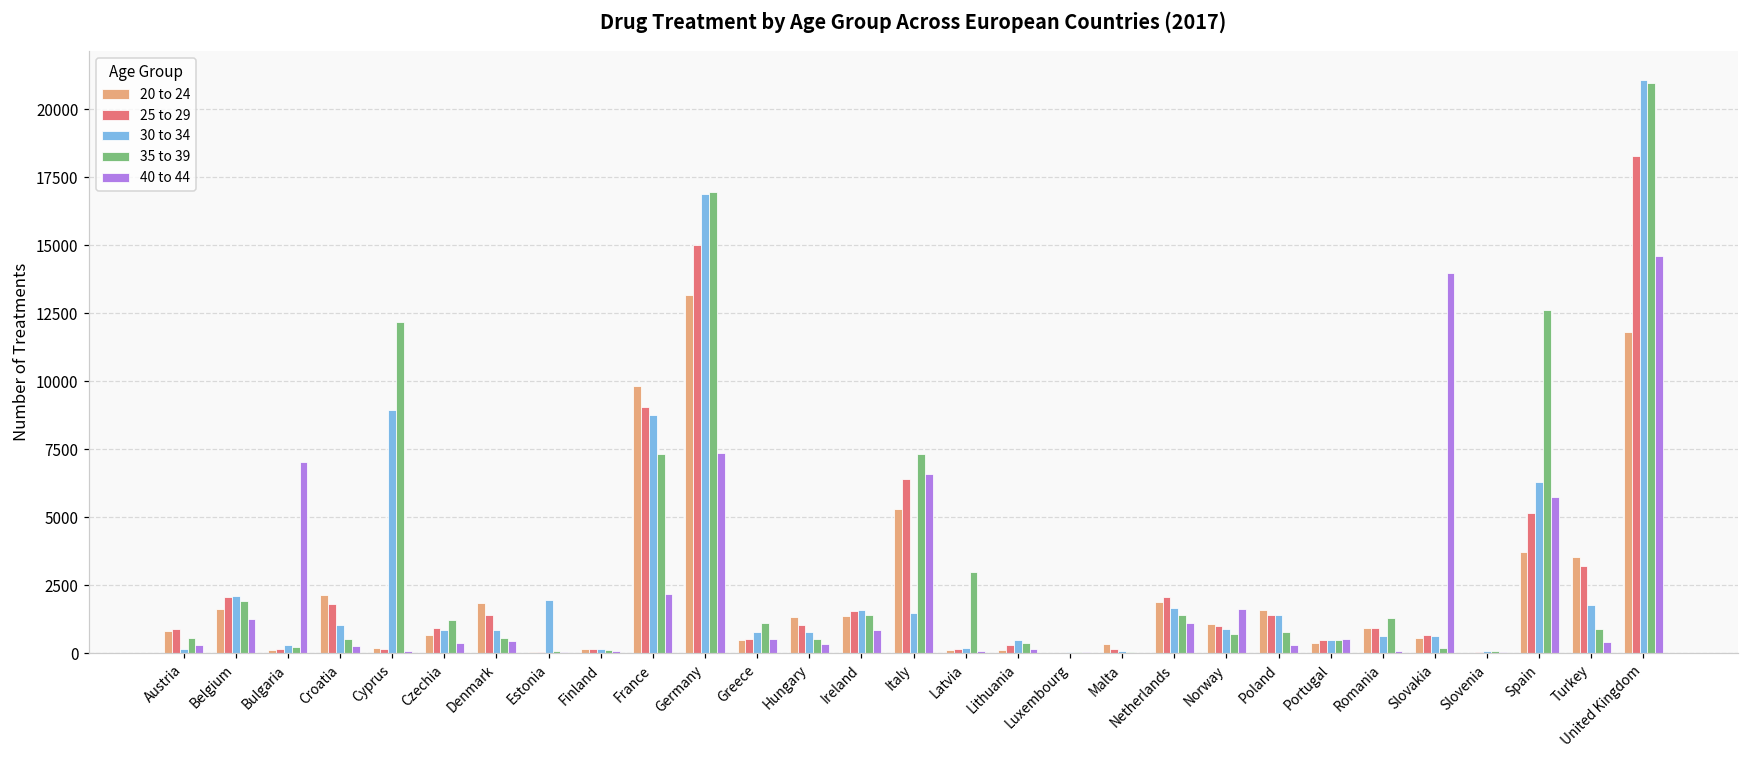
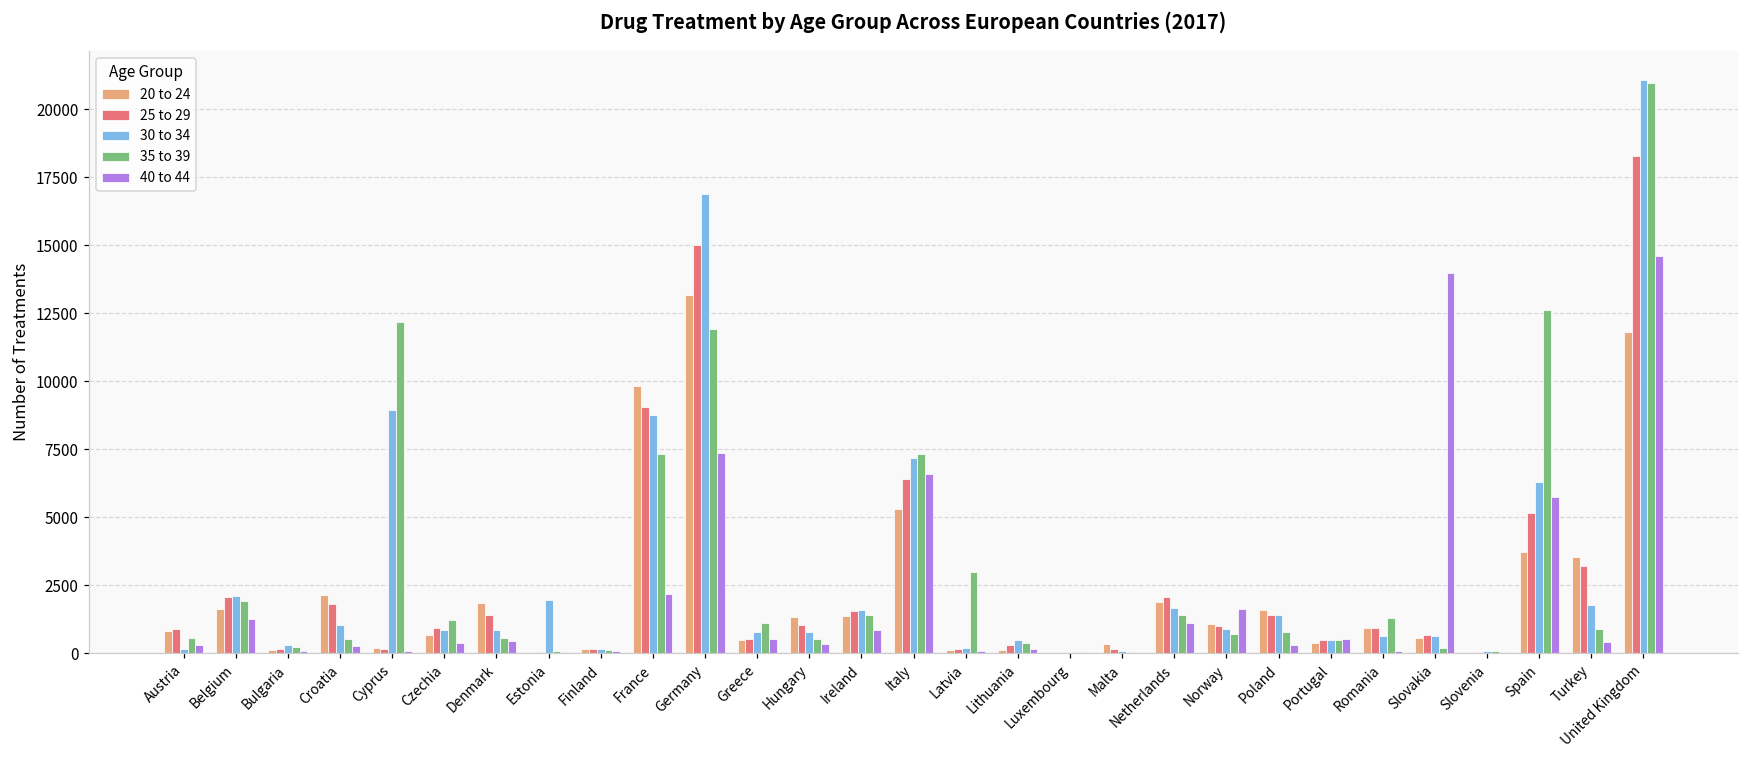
  {
    "30 to 34": {
      "Austria": 200,
      "Belgium": 2100,
      "Bulgaria": 300,
      "Croatia": 1000,
      "Cyprus": 8900,
      "Czechia": 800,
      "Denmark": 800,
      "Estonia": 1900,
      "Finland": 200,
      "France": 8800,
      "Germany": 16900,
      "Greece": 800,
      "Hungary": 800,
      "Ireland": 1600,
-     "Italy": 1500,
+     "Italy": 7200,
      "Latvia": 200,
      "Lithuania": 500,
      "Netherlands": 1700,
      "Norway": 900,
      "Poland": 1400,
      "Portugal": 500,
      "Romania": 600,
      "Slovakia": 600,
      "Spain": 6300,
      "Turkey": 1800,
      "United Kingdom": 21100
    },
    "35 to 39": {
      "Austria": 500,
      "Belgium": 1900,
      "Bulgaria": 200,
      "Croatia": 500,
      "Cyprus": 12200,
      "Czechia": 1200,
      "Denmark": 500,
      "Finland": 100,
      "France": 7300,
-     "Germany": 16900,
+     "Germany": 11900,
      "Greece": 1100,
      "Hungary": 500,
      "Ireland": 1400,
      "Italy": 7300,
      "Latvia": 3000,
      "Lithuania": 400,
      "Netherlands": 1400,
      "Norway": 700,
      "Poland": 800,
      "Portugal": 500,
      "Romania": 1300,
      "Slovakia": 200,
      "Spain": 12600,
      "Turkey": 900,
      "United Kingdom": 21000
    },
    "40 to 44": {
      "Austria": 300,
      "Belgium": 1300,
-     "Bulgaria": 7000,
+     "Bulgaria": 100,
      "Croatia": 200,
      "Czechia": 400,
      "Denmark": 400,
      "France": 2200,
      "Germany": 7400,
      "Greece": 500,
      "Hungary": 300,
      "Ireland": 900,
      "Italy": 6600,
      "Lithuania": 200,
      "Netherlands": 1100,
      "Norway": 1600,
      "Poland": 300,
      "Portugal": 500,
      "Slovakia": 14000,
      "Spain": 5700,
      "Turkey": 400,
      "United Kingdom": 14600
    }
  }
